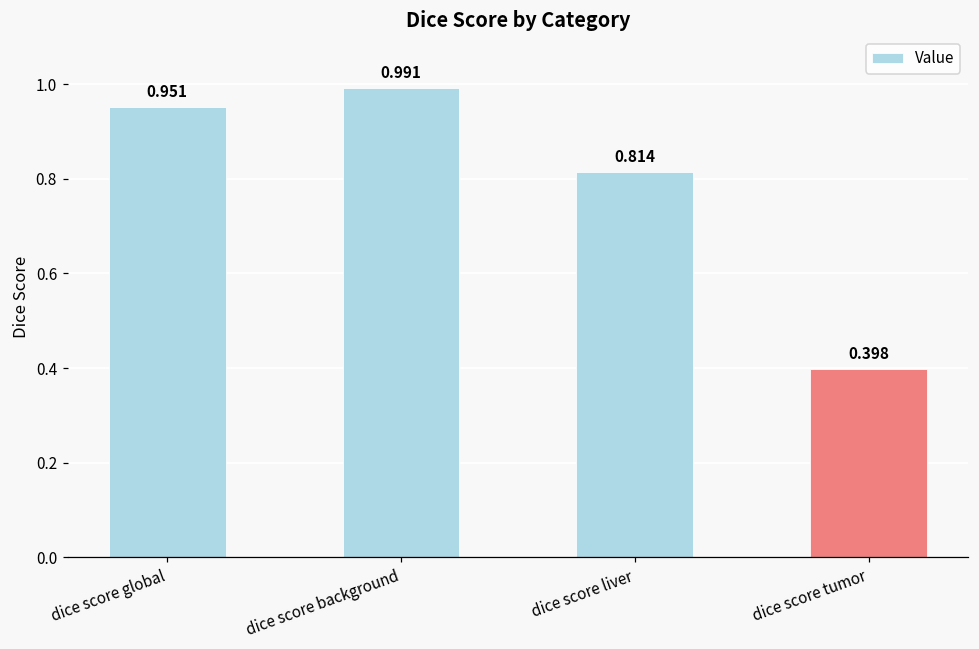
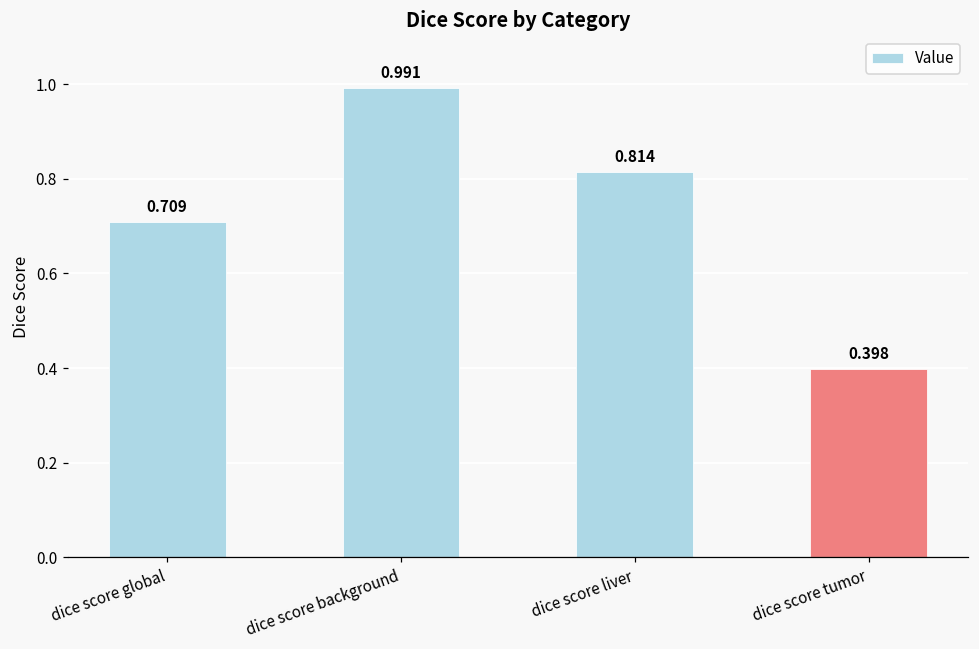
  {
-   "dice score global": 0.951,
+   "dice score global": 0.709,
    "dice score background": 0.991,
    "dice score liver": 0.814,
    "dice score tumor": 0.398
  }
